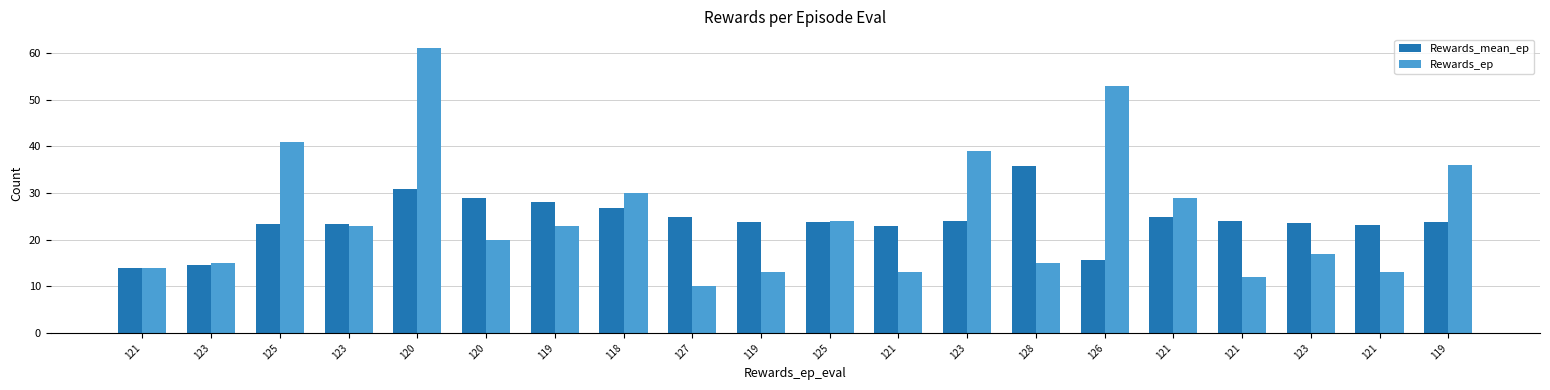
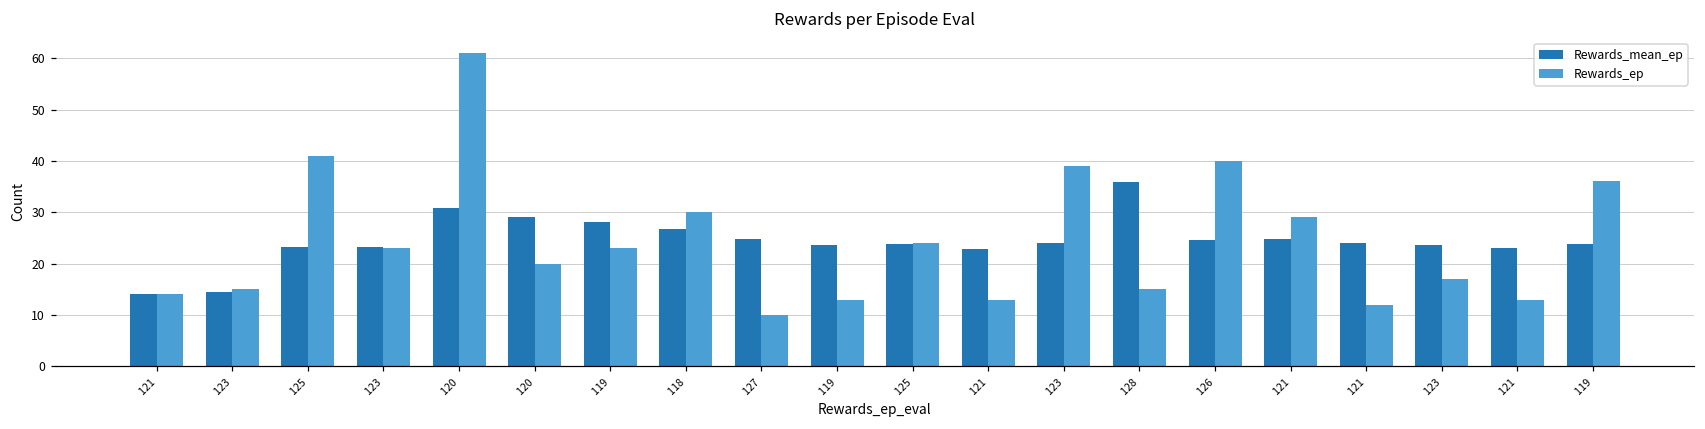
  {
    "Rewards_mean_ep": {
      "118": 27,
      "127": 25,
      "128": 36,
-     "126": 16
+     "126": 25
    },
    "Rewards_ep": {
      "118": 30,
      "127": 10,
      "128": 15,
-     "126": 53
+     "126": 40
    }
  }
